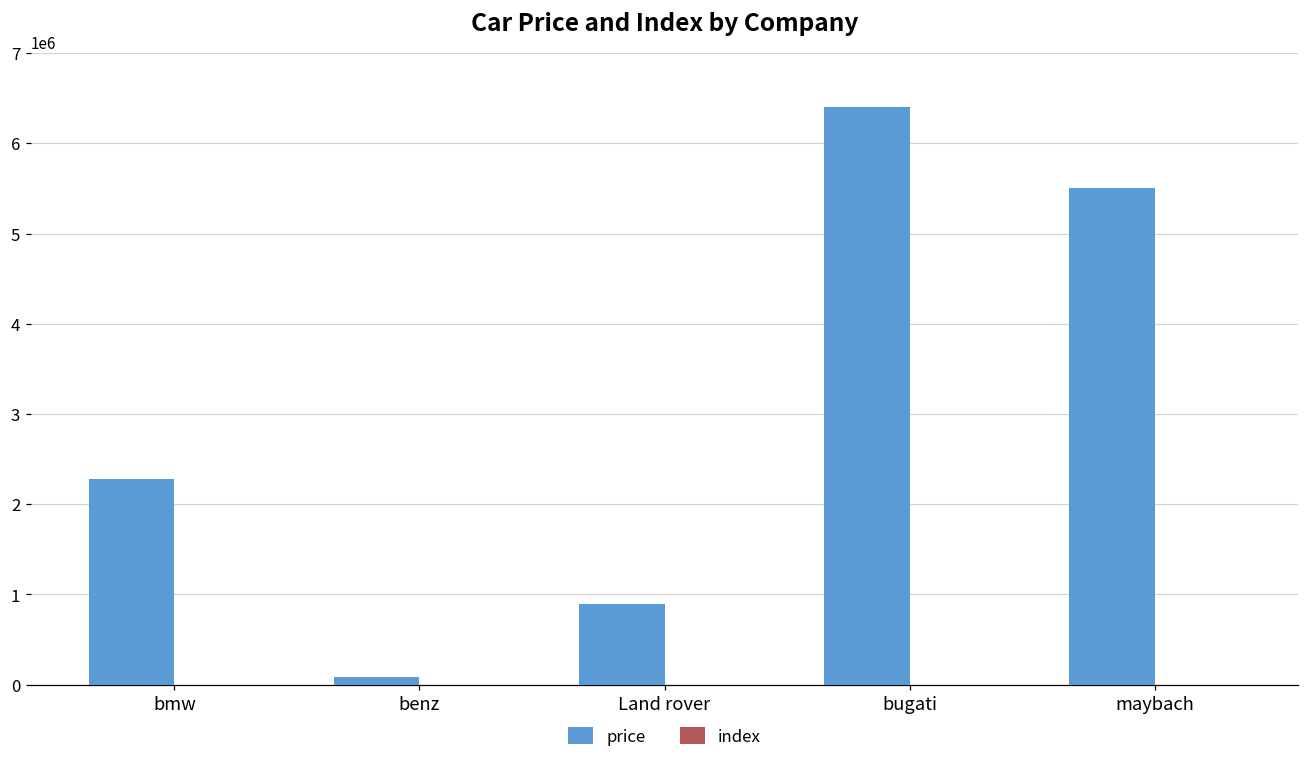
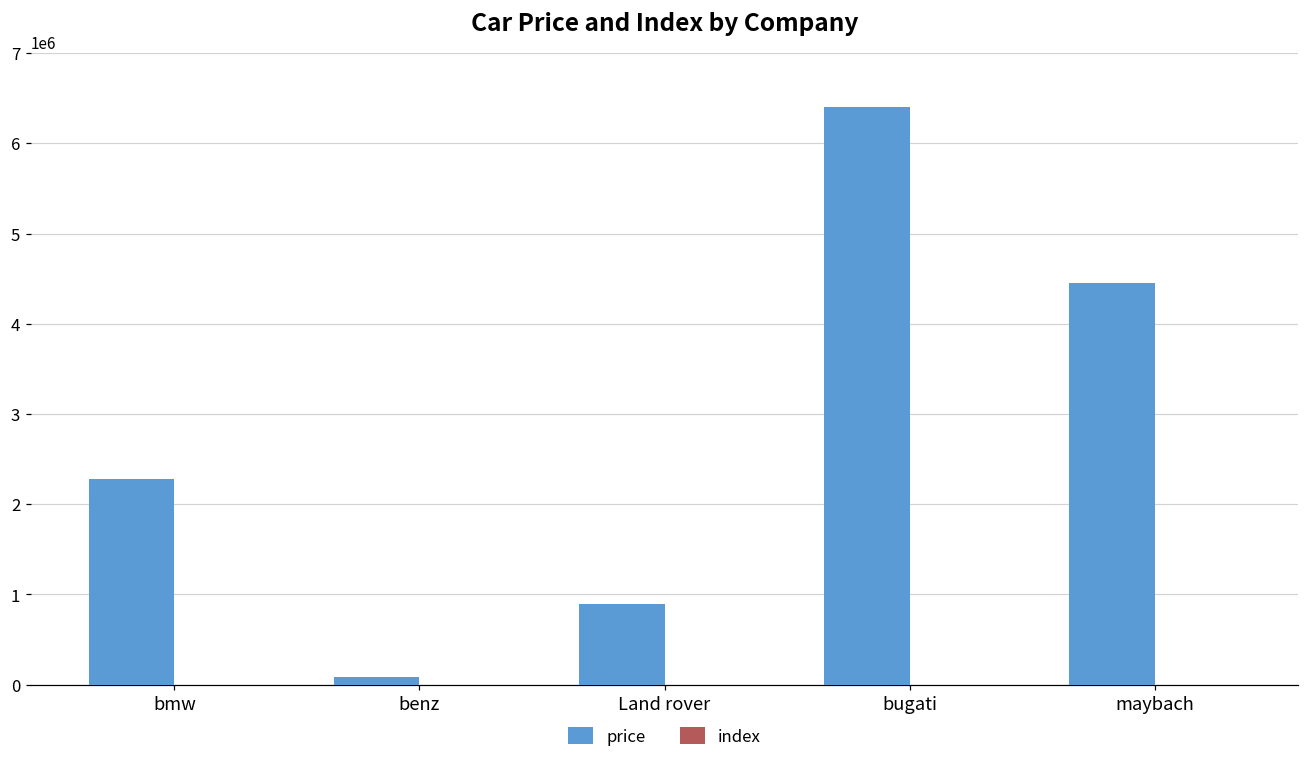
  {
    "price": {
      "bmw": 2300000,
      "benz": 100000,
      "Land rover": 900000,
      "bugati": 6400000,
-     "maybach": 5500000
+     "maybach": 4400000
    }
  }
